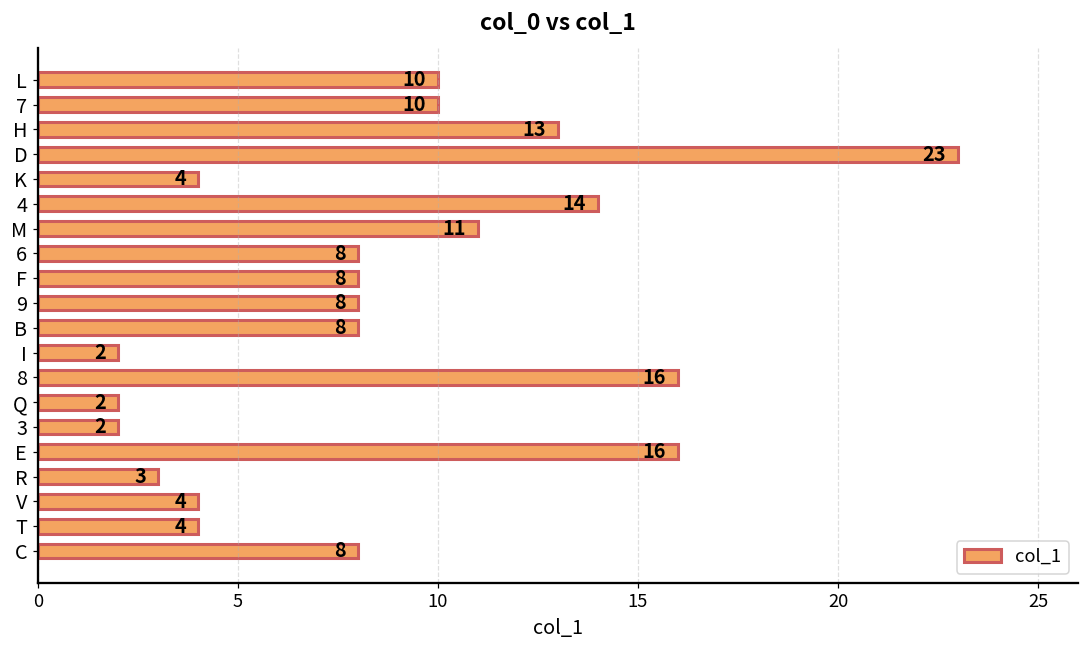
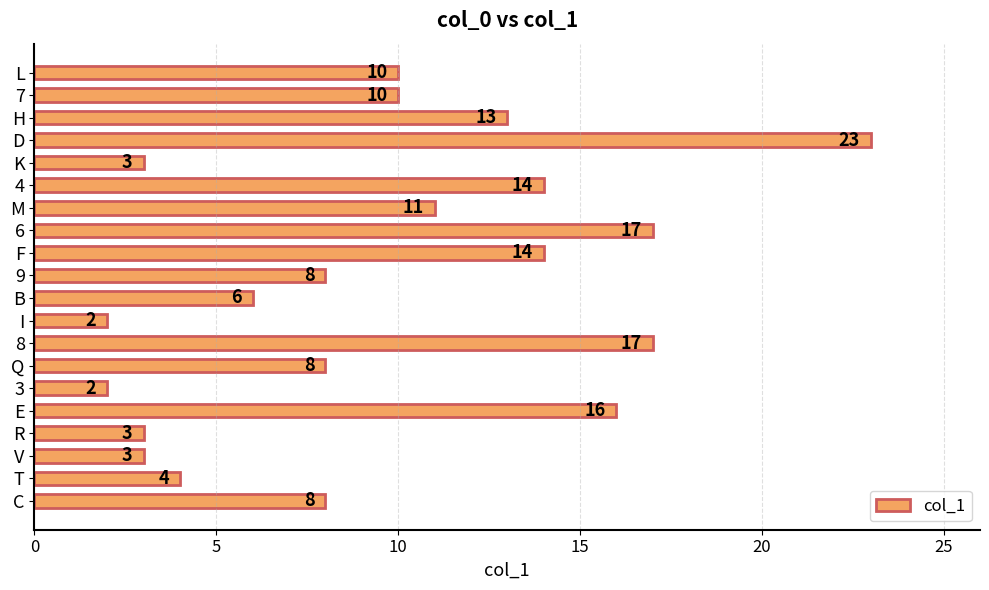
  {
    "L": 10,
    "7": 10,
    "H": 13,
    "D": 23,
-   "K": 4,
+   "K": 3,
    "4": 14,
    "M": 11,
-   "6": 8,
-   "F": 8,
+   "6": 17,
+   "F": 14,
    "9": 8,
-   "B": 8,
+   "B": 6,
    "I": 2,
-   "8": 16,
-   "Q": 2,
+   "8": 17,
+   "Q": 8,
    "3": 2,
    "E": 16,
    "R": 3,
-   "V": 4,
+   "V": 3,
    "T": 4,
    "C": 8
  }
